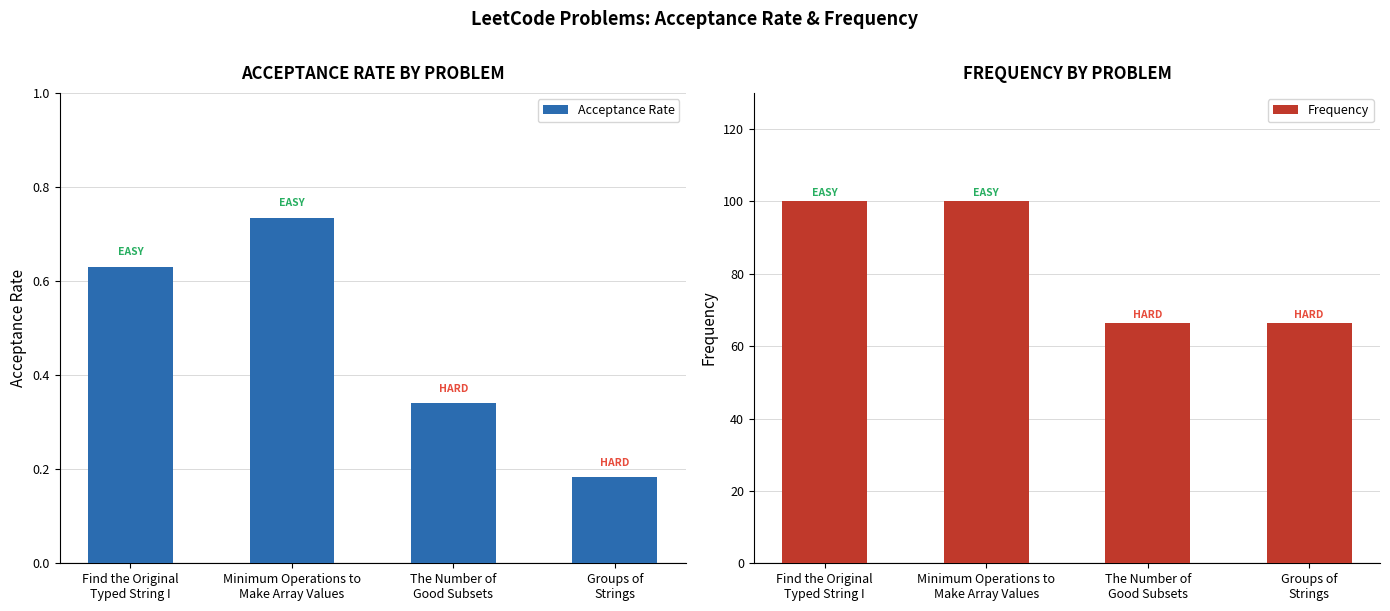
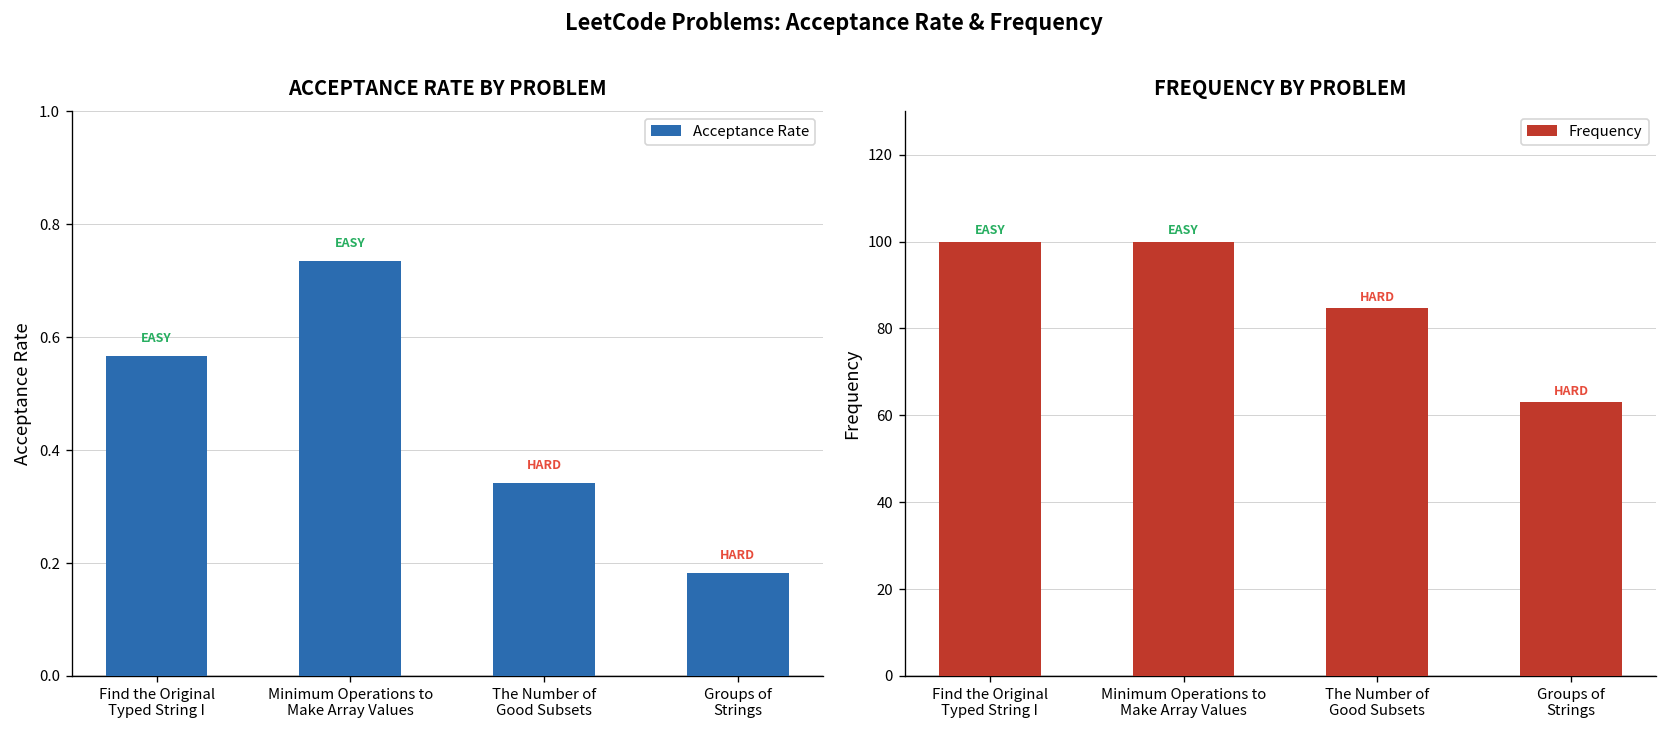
  {
    "ACCEPTANCE RATE BY PROBLEM": {
-     "Find the Original Typed String I": 0.63,
+     "Find the Original Typed String I": 0.57,
      "Minimum Operations to Make Array Values": 0.73,
      "The Number of Good Subsets": 0.34,
      "Groups of Strings": 0.18
    },
    "FREQUENCY BY PROBLEM": {
      "Find the Original Typed String I": 100,
      "Minimum Operations to Make Array Values": 100,
-     "The Number of Good Subsets": 66,
-     "Groups of Strings": 66
+     "The Number of Good Subsets": 85,
+     "Groups of Strings": 63
    }
  }
